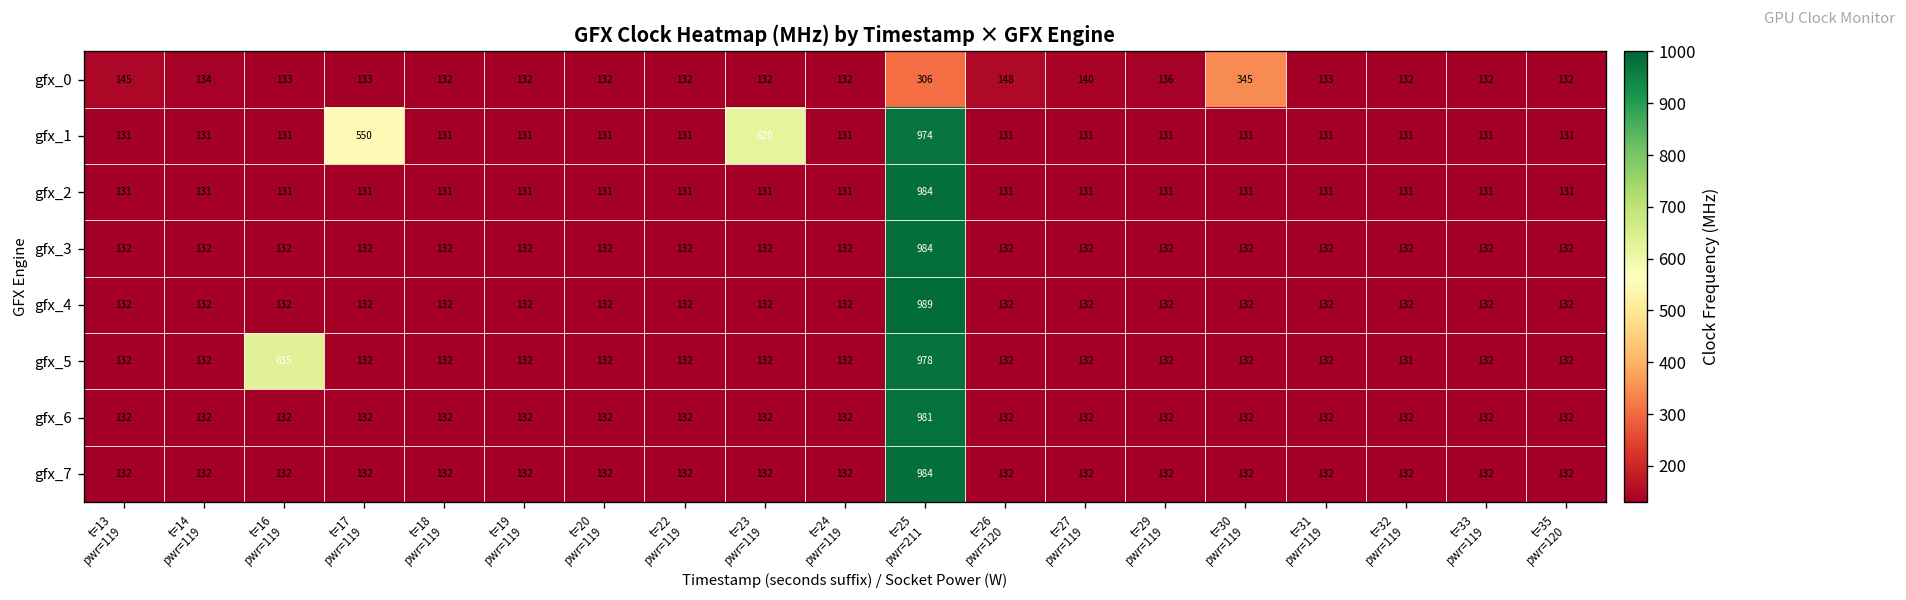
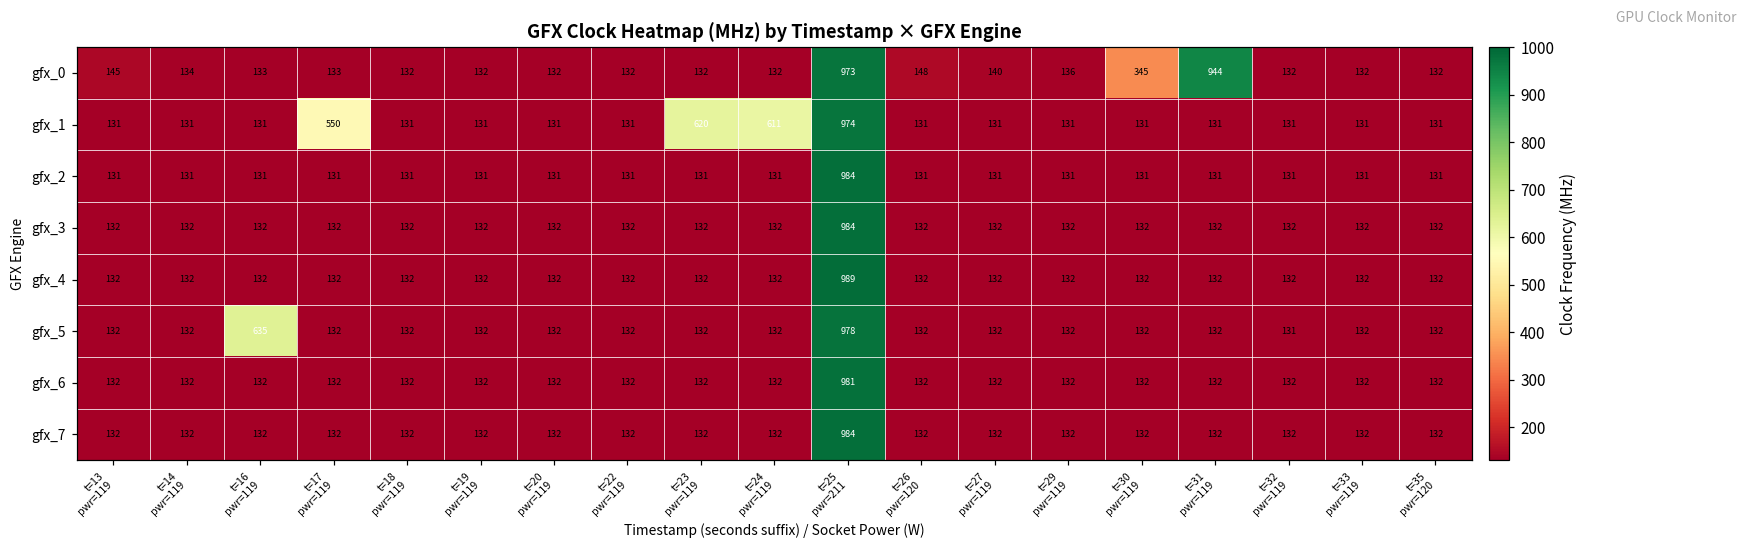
  {
    "gfx_0": {
      "t=13 pwr=119": 145,
      "t=14 pwr=119": 134,
      "t=16 pwr=119": 133,
      "t=17 pwr=119": 133,
      "t=18 pwr=119": 132,
      "t=19 pwr=119": 132,
      "t=20 pwr=119": 132,
      "t=22 pwr=119": 132,
      "t=23 pwr=119": 132,
      "t=24 pwr=119": 132,
-     "t=25 pwr=211": 306,
+     "t=25 pwr=211": 973,
      "t=26 pwr=120": 148,
      "t=27 pwr=119": 140,
      "t=29 pwr=119": 136,
      "t=30 pwr=119": 345,
-     "t=31 pwr=119": 133,
+     "t=31 pwr=119": 944,
      "t=32 pwr=119": 132,
      "t=33 pwr=119": 132,
      "t=35 pwr=120": 132
    },
    "gfx_1": {
      "t=13 pwr=119": 131,
      "t=14 pwr=119": 131,
      "t=16 pwr=119": 131,
      "t=17 pwr=119": 550,
      "t=18 pwr=119": 131,
      "t=19 pwr=119": 131,
      "t=20 pwr=119": 131,
      "t=22 pwr=119": 131,
      "t=23 pwr=119": 620,
-     "t=24 pwr=119": 131,
+     "t=24 pwr=119": 611,
      "t=25 pwr=211": 974,
      "t=26 pwr=120": 131,
      "t=27 pwr=119": 131,
      "t=29 pwr=119": 131,
      "t=30 pwr=119": 131,
      "t=31 pwr=119": 131,
      "t=32 pwr=119": 131,
      "t=33 pwr=119": 131,
      "t=35 pwr=120": 131
    },
    "gfx_2": {
      "t=13 pwr=119": 131,
      "t=14 pwr=119": 131,
      "t=16 pwr=119": 131,
      "t=17 pwr=119": 131,
      "t=18 pwr=119": 131,
      "t=19 pwr=119": 131,
      "t=20 pwr=119": 131,
      "t=22 pwr=119": 131,
      "t=23 pwr=119": 131,
      "t=24 pwr=119": 131,
      "t=25 pwr=211": 984,
      "t=26 pwr=120": 131,
      "t=27 pwr=119": 131,
      "t=29 pwr=119": 131,
      "t=30 pwr=119": 131,
      "t=31 pwr=119": 131,
      "t=32 pwr=119": 131,
      "t=33 pwr=119": 131,
      "t=35 pwr=120": 131
    },
    "gfx_3": {
      "t=13 pwr=119": 132,
      "t=14 pwr=119": 132,
      "t=16 pwr=119": 132,
      "t=17 pwr=119": 132,
      "t=18 pwr=119": 132,
      "t=19 pwr=119": 132,
      "t=20 pwr=119": 132,
      "t=22 pwr=119": 132,
      "t=23 pwr=119": 132,
      "t=24 pwr=119": 132,
      "t=25 pwr=211": 984,
      "t=26 pwr=120": 132,
      "t=27 pwr=119": 132,
      "t=29 pwr=119": 132,
      "t=30 pwr=119": 132,
      "t=31 pwr=119": 132,
      "t=32 pwr=119": 132,
      "t=33 pwr=119": 132,
      "t=35 pwr=120": 132
    },
    "gfx_4": {
      "t=13 pwr=119": 132,
      "t=14 pwr=119": 132,
      "t=16 pwr=119": 132,
      "t=17 pwr=119": 132,
      "t=18 pwr=119": 132,
      "t=19 pwr=119": 132,
      "t=20 pwr=119": 132,
      "t=22 pwr=119": 132,
      "t=23 pwr=119": 132,
      "t=24 pwr=119": 132,
      "t=25 pwr=211": 989,
      "t=26 pwr=120": 132,
      "t=27 pwr=119": 132,
      "t=29 pwr=119": 132,
      "t=30 pwr=119": 132,
      "t=31 pwr=119": 132,
      "t=32 pwr=119": 132,
      "t=33 pwr=119": 132,
      "t=35 pwr=120": 132
    },
    "gfx_5": {
      "t=13 pwr=119": 132,
      "t=14 pwr=119": 132,
      "t=16 pwr=119": 635,
      "t=17 pwr=119": 132,
      "t=18 pwr=119": 132,
      "t=19 pwr=119": 132,
      "t=20 pwr=119": 132,
      "t=22 pwr=119": 132,
      "t=23 pwr=119": 132,
      "t=24 pwr=119": 132,
      "t=25 pwr=211": 978,
      "t=26 pwr=120": 132,
      "t=27 pwr=119": 132,
      "t=29 pwr=119": 132,
      "t=30 pwr=119": 132,
      "t=31 pwr=119": 132,
      "t=32 pwr=119": 131,
      "t=33 pwr=119": 132,
      "t=35 pwr=120": 132
    },
    "gfx_6": {
      "t=13 pwr=119": 132,
      "t=14 pwr=119": 132,
      "t=16 pwr=119": 132,
      "t=17 pwr=119": 132,
      "t=18 pwr=119": 132,
      "t=19 pwr=119": 132,
      "t=20 pwr=119": 132,
      "t=22 pwr=119": 132,
      "t=23 pwr=119": 132,
      "t=24 pwr=119": 132,
      "t=25 pwr=211": 981,
      "t=26 pwr=120": 132,
      "t=27 pwr=119": 132,
      "t=29 pwr=119": 132,
      "t=30 pwr=119": 132,
      "t=31 pwr=119": 132,
      "t=32 pwr=119": 132,
      "t=33 pwr=119": 132,
      "t=35 pwr=120": 132
    },
    "gfx_7": {
      "t=13 pwr=119": 132,
      "t=14 pwr=119": 132,
      "t=16 pwr=119": 132,
      "t=17 pwr=119": 132,
      "t=18 pwr=119": 132,
      "t=19 pwr=119": 132,
      "t=20 pwr=119": 132,
      "t=22 pwr=119": 132,
      "t=23 pwr=119": 132,
      "t=24 pwr=119": 132,
      "t=25 pwr=211": 984,
      "t=26 pwr=120": 132,
      "t=27 pwr=119": 132,
      "t=29 pwr=119": 132,
      "t=30 pwr=119": 132,
      "t=31 pwr=119": 132,
      "t=32 pwr=119": 132,
      "t=33 pwr=119": 132,
      "t=35 pwr=120": 132
    }
  }
